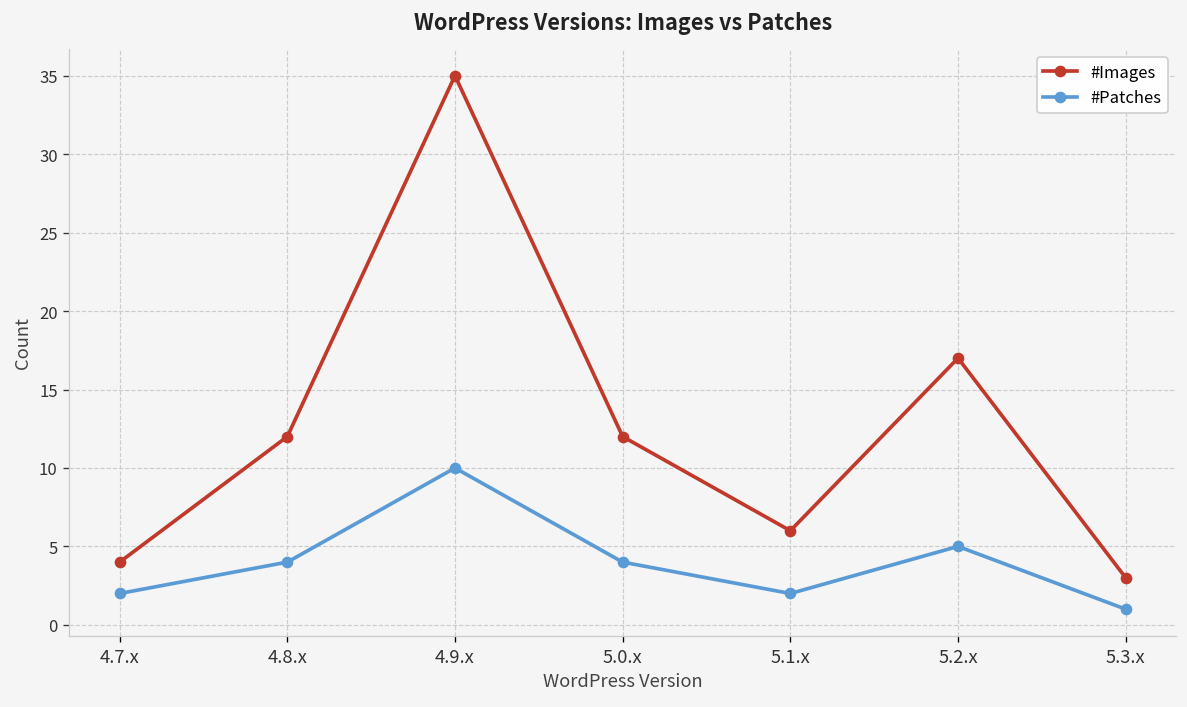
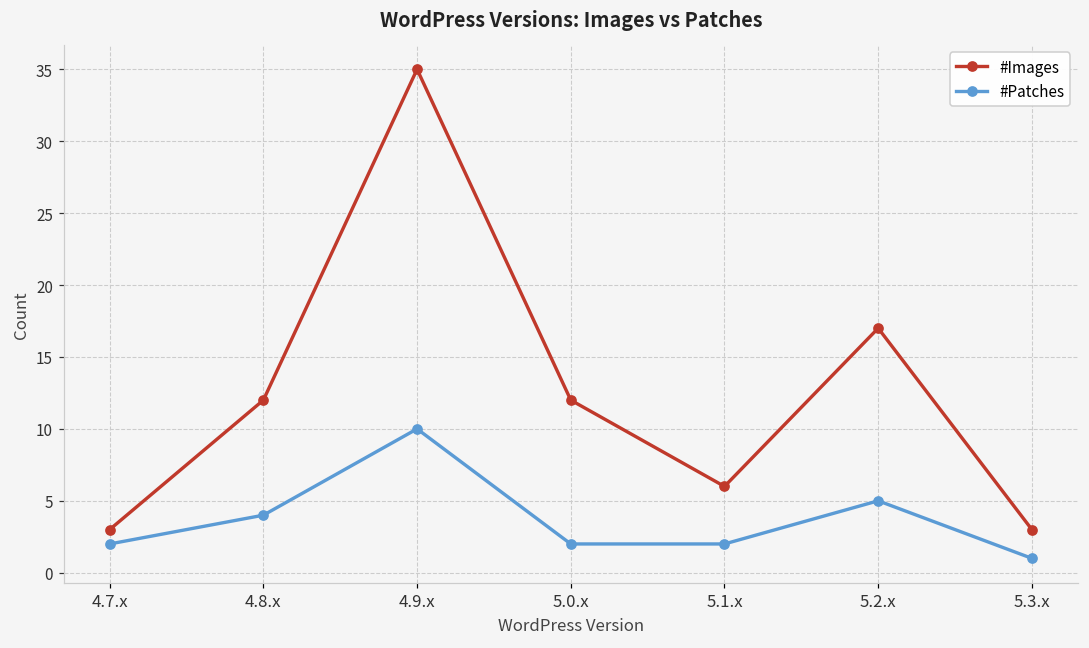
  {
    "#Images": {
-     "4.7.x": 4,
+     "4.7.x": 3,
      "4.8.x": 12,
      "4.9.x": 35,
      "5.0.x": 12,
      "5.1.x": 6,
      "5.2.x": 17,
      "5.3.x": 3
    },
    "#Patches": {
      "4.7.x": 2,
      "4.8.x": 4,
      "4.9.x": 10,
-     "5.0.x": 4,
+     "5.0.x": 2,
      "5.1.x": 2,
      "5.2.x": 5,
      "5.3.x": 1
    }
  }
